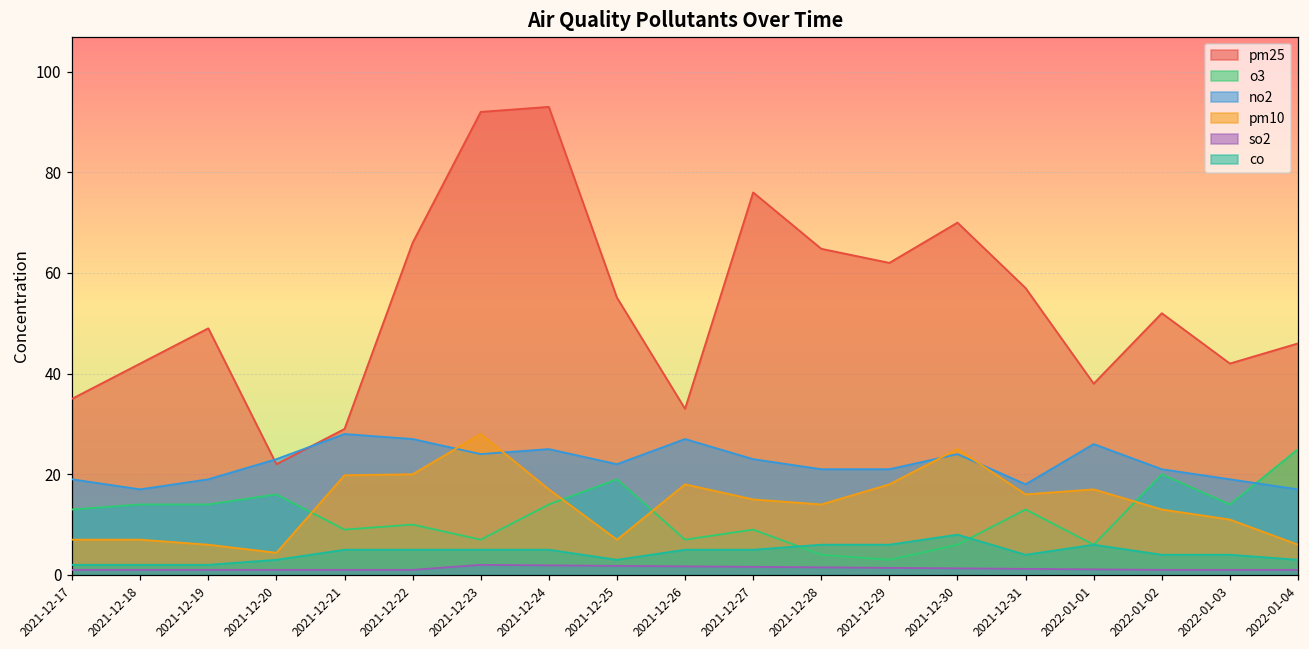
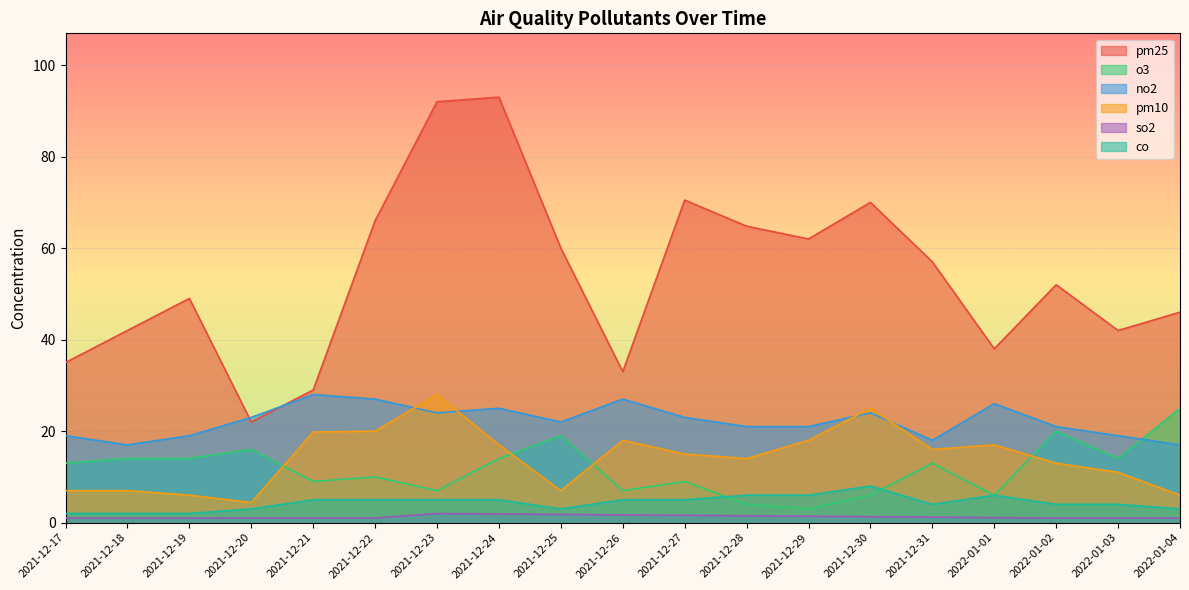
  {
    "pm25": {
      "2021-12-17": 35,
      "2021-12-18": 42,
      "2021-12-19": 49,
      "2021-12-20": 22,
      "2021-12-21": 29,
      "2021-12-22": 66,
      "2021-12-23": 92,
      "2021-12-24": 93,
-     "2021-12-25": 55,
+     "2021-12-25": 60,
      "2021-12-26": 33,
-     "2021-12-27": 76,
+     "2021-12-27": 71,
      "2021-12-28": 65,
      "2021-12-29": 62,
      "2021-12-30": 70,
      "2021-12-31": 57,
      "2022-01-01": 38,
      "2022-01-02": 52,
      "2022-01-03": 42,
      "2022-01-04": 46
    },
    "no2": {
      "2021-12-17": 19,
      "2021-12-18": 17,
      "2021-12-19": 19,
      "2021-12-20": 23,
      "2021-12-21": 28,
      "2021-12-22": 27,
      "2021-12-23": 24,
      "2021-12-24": 25,
      "2021-12-25": 22,
      "2021-12-26": 27,
      "2021-12-27": 23,
      "2021-12-28": 21,
      "2021-12-29": 21,
      "2021-12-30": 24,
      "2021-12-31": 18,
      "2022-01-01": 26,
      "2022-01-02": 21,
      "2022-01-03": 19,
      "2022-01-04": 17
    },
    "pm10": {
      "2021-12-17": 7,
      "2021-12-18": 7,
      "2021-12-19": 6,
      "2021-12-20": 4,
      "2021-12-21": 20,
      "2021-12-22": 20,
      "2021-12-23": 28,
      "2021-12-24": 17,
      "2021-12-25": 7,
      "2021-12-26": 18,
      "2021-12-27": 15,
      "2021-12-28": 14,
      "2021-12-29": 18,
      "2021-12-30": 25,
      "2021-12-31": 16,
      "2022-01-01": 17,
      "2022-01-02": 13,
      "2022-01-03": 11,
      "2022-01-04": 6
    },
    "so2": {
      "2021-12-17": 1,
      "2021-12-18": 1,
      "2021-12-19": 1,
      "2021-12-20": 1,
      "2021-12-21": 1,
      "2021-12-22": 1,
      "2021-12-23": 2,
      "2021-12-24": 2,
      "2021-12-25": 2,
      "2021-12-26": 2,
      "2021-12-27": 2,
      "2021-12-28": 2,
      "2021-12-29": 1,
      "2021-12-30": 1,
      "2021-12-31": 1,
      "2022-01-01": 1,
      "2022-01-02": 1,
      "2022-01-03": 1,
      "2022-01-04": 1
    }
  }
